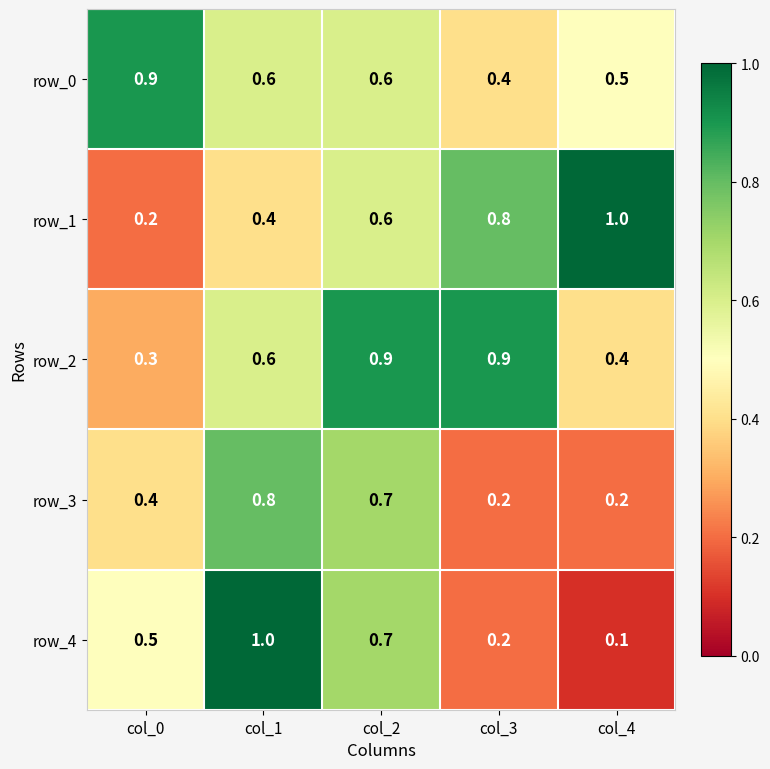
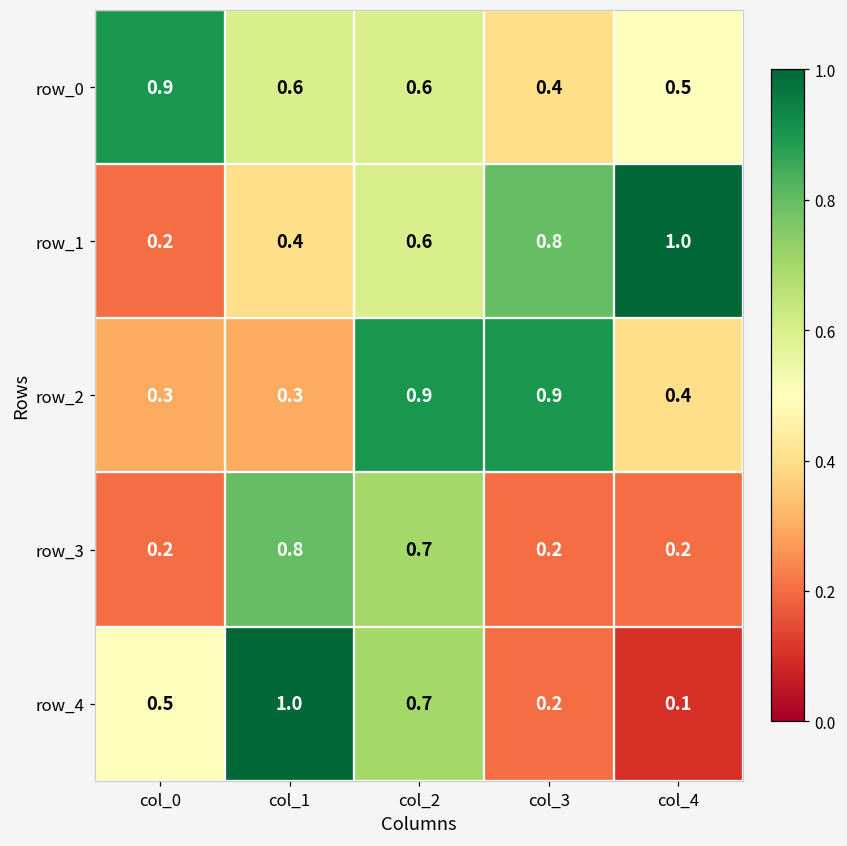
  {
    "row_0": {
      "col_0": 0.9,
      "col_1": 0.6,
      "col_2": 0.6,
      "col_3": 0.4,
      "col_4": 0.5
    },
    "row_1": {
      "col_0": 0.2,
      "col_1": 0.4,
      "col_2": 0.6,
      "col_3": 0.8,
      "col_4": 1.0
    },
    "row_2": {
      "col_0": 0.3,
-     "col_1": 0.6,
+     "col_1": 0.3,
      "col_2": 0.9,
      "col_3": 0.9,
      "col_4": 0.4
    },
    "row_3": {
-     "col_0": 0.4,
+     "col_0": 0.2,
      "col_1": 0.8,
      "col_2": 0.7,
      "col_3": 0.2,
      "col_4": 0.2
    },
    "row_4": {
      "col_0": 0.5,
      "col_1": 1.0,
      "col_2": 0.7,
      "col_3": 0.2,
      "col_4": 0.1
    }
  }
